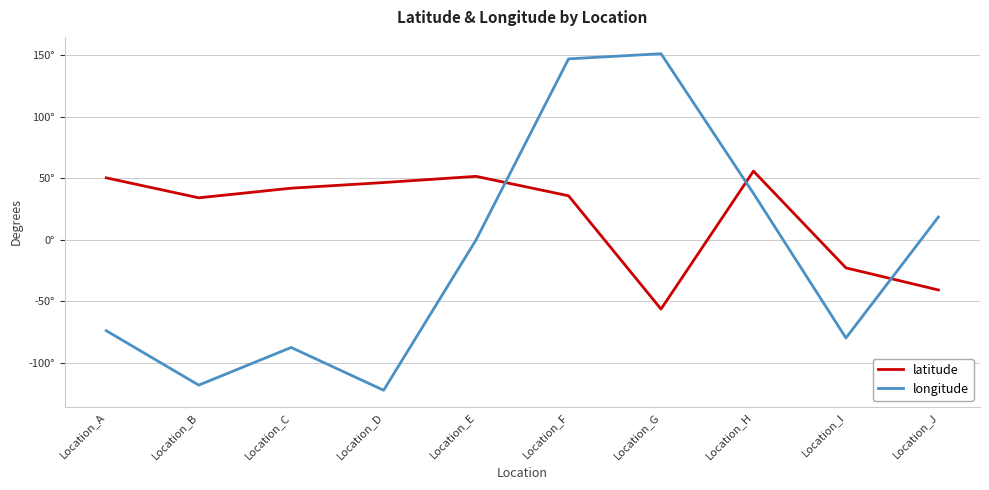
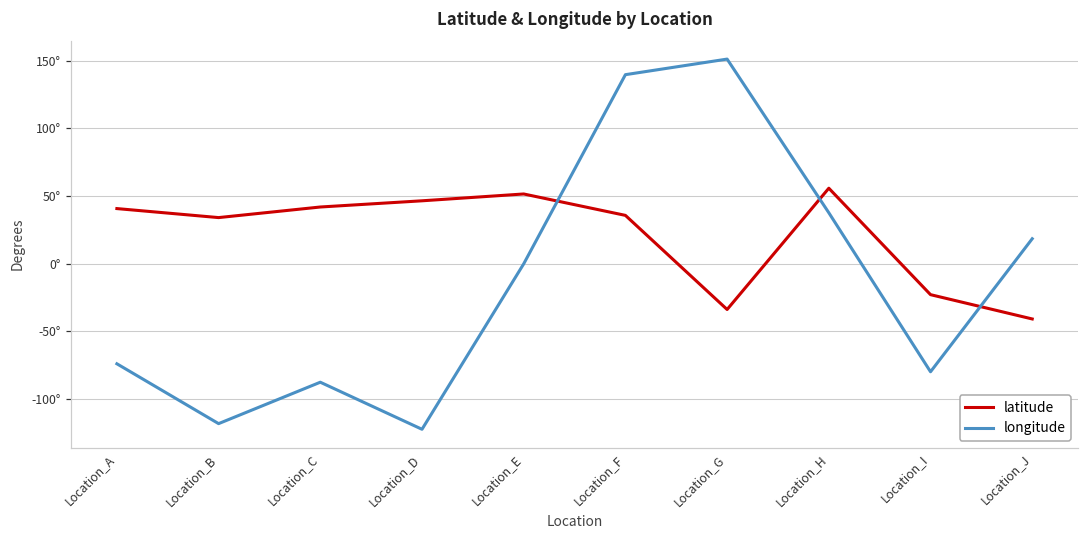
  {
    "latitude": {
-     "Location_A": "50°",
+     "Location_A": "41°",
      "Location_B": "34°",
      "Location_C": "42°",
      "Location_D": "46°",
      "Location_E": "52°",
      "Location_F": "36°",
-     "Location_G": "-56°",
+     "Location_G": "-34°",
      "Location_H": "56°",
      "Location_I": "-23°",
      "Location_J": "-41°"
    },
    "longitude": {
      "Location_A": "-74°",
      "Location_B": "-118°",
      "Location_C": "-88°",
      "Location_D": "-122°",
      "Location_E": "0°",
-     "Location_F": "147°",
+     "Location_F": "140°",
      "Location_G": "151°",
      "Location_H": "38°",
      "Location_I": "-80°",
      "Location_J": "18°"
    }
  }
